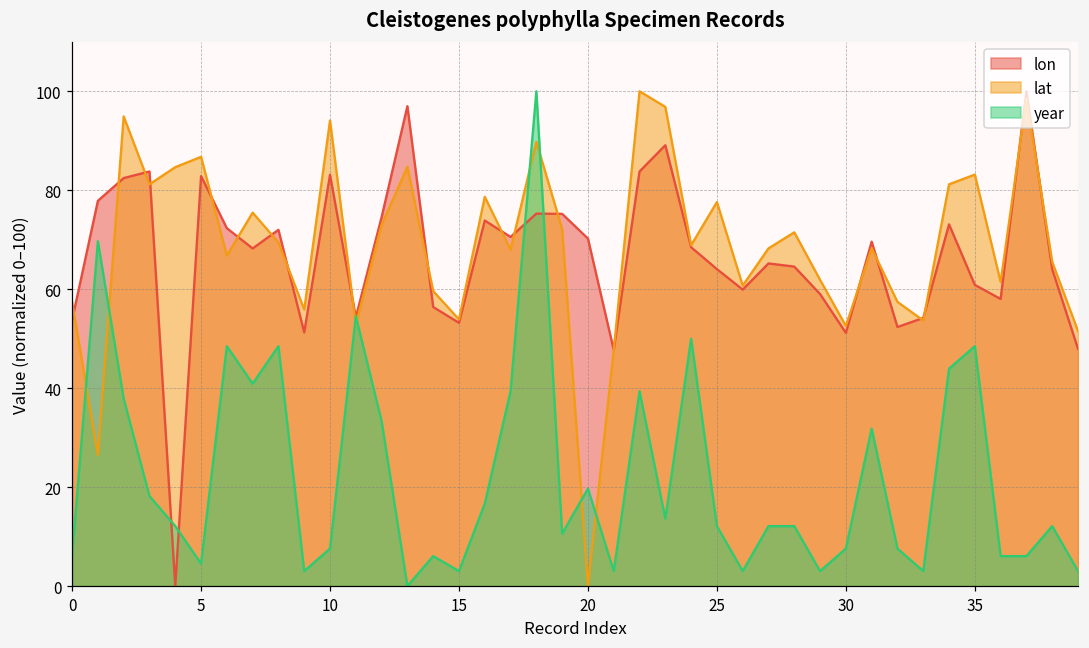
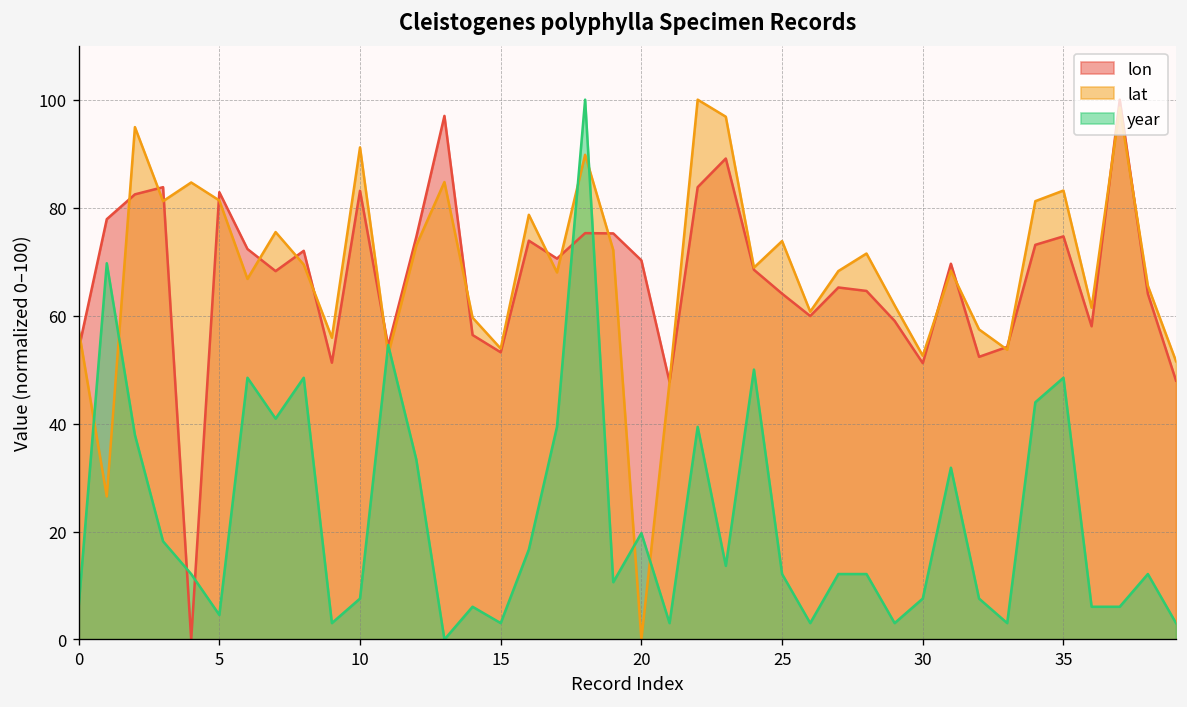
  {
    "lon": {
      "0": 54,
      "5": 83,
      "10": 83,
      "15": 53,
      "20": 70,
      "25": 64,
      "30": 51,
-     "35": 61
+     "35": 75
    },
    "lat": {
      "0": 57,
-     "5": 87,
-     "10": 94,
+     "5": 81,
+     "10": 91,
      "15": 54,
      "20": 0,
-     "25": 78,
+     "25": 74,
      "30": 53,
      "35": 83
    },
    "year": {
      "0": 6,
      "5": 5,
      "10": 8,
      "15": 3,
      "20": 20,
      "25": 12,
      "30": 8,
      "35": 48
    }
  }
